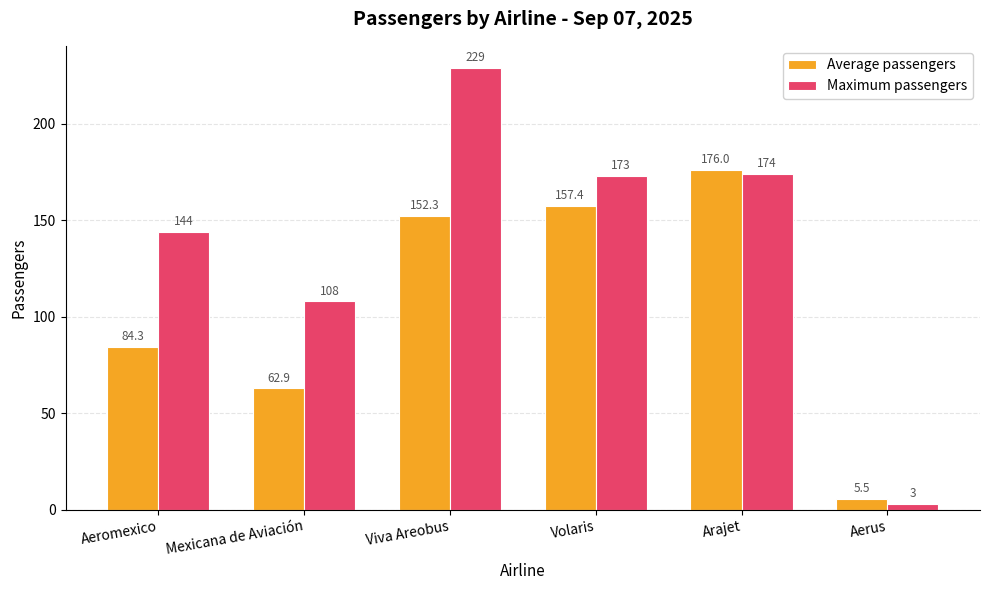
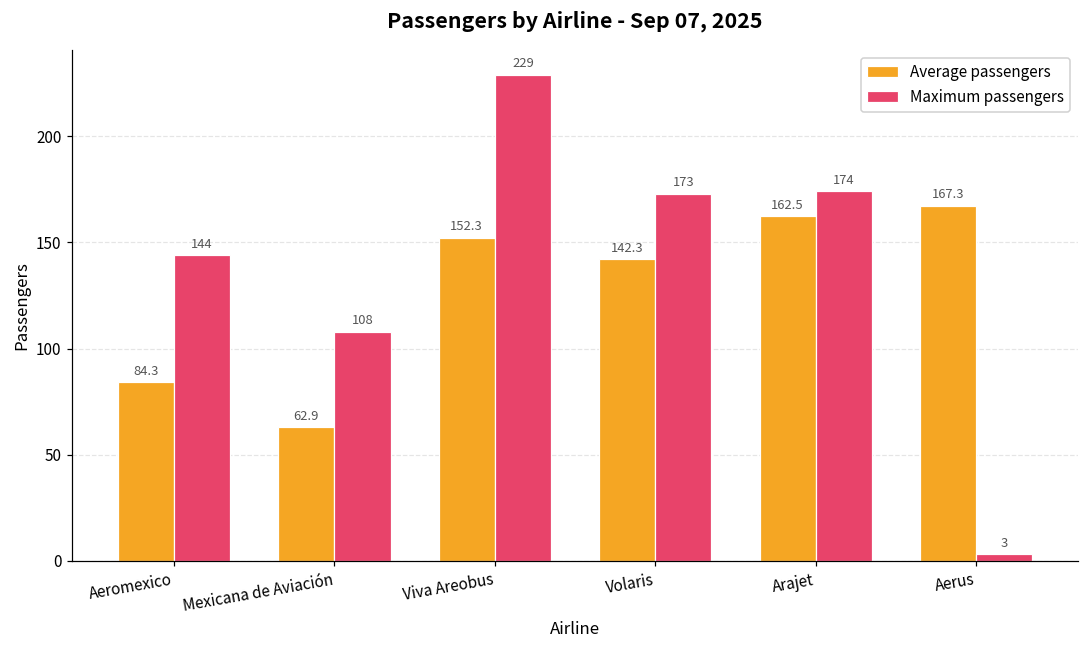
  {
    "Average passengers": {
      "Aeromexico": 84.3,
      "Mexicana de Aviación": 62.9,
      "Viva Areobus": 152.3,
-     "Volaris": 157.4,
-     "Arajet": 176.0,
-     "Aerus": 5.5
+     "Volaris": 142.3,
+     "Arajet": 162.5,
+     "Aerus": 167.3
    },
    "Maximum passengers": {
      "Aeromexico": 144,
      "Mexicana de Aviación": 108,
      "Viva Areobus": 229,
      "Volaris": 173,
      "Arajet": 174,
      "Aerus": 3
    }
  }
